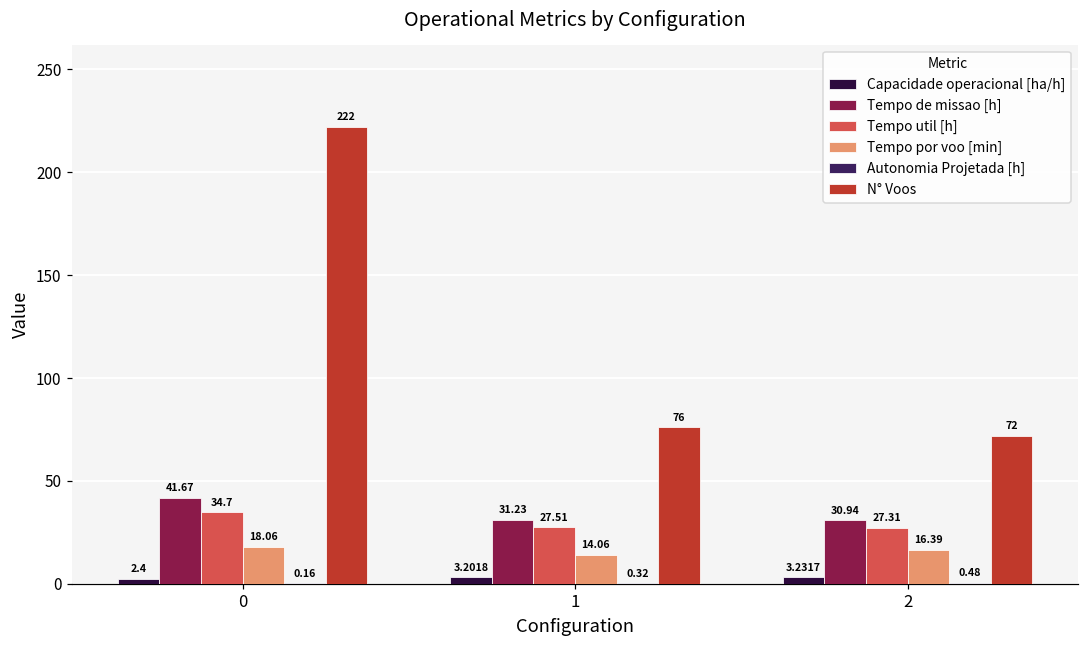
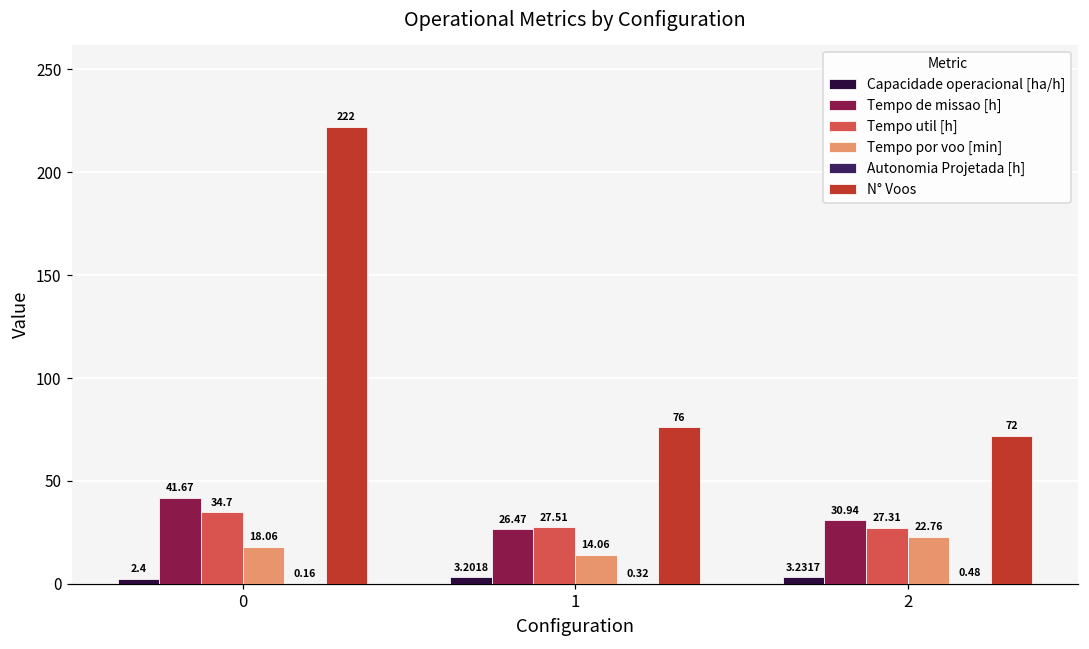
  {
    "Tempo de missao [h]": {
      "0": 41.67,
-     "1": 31.23,
+     "1": 26.47,
      "2": 30.94
    },
    "Tempo por voo [min]": {
      "0": 18.06,
      "1": 14.06,
-     "2": 16.39
+     "2": 22.76
    }
  }
